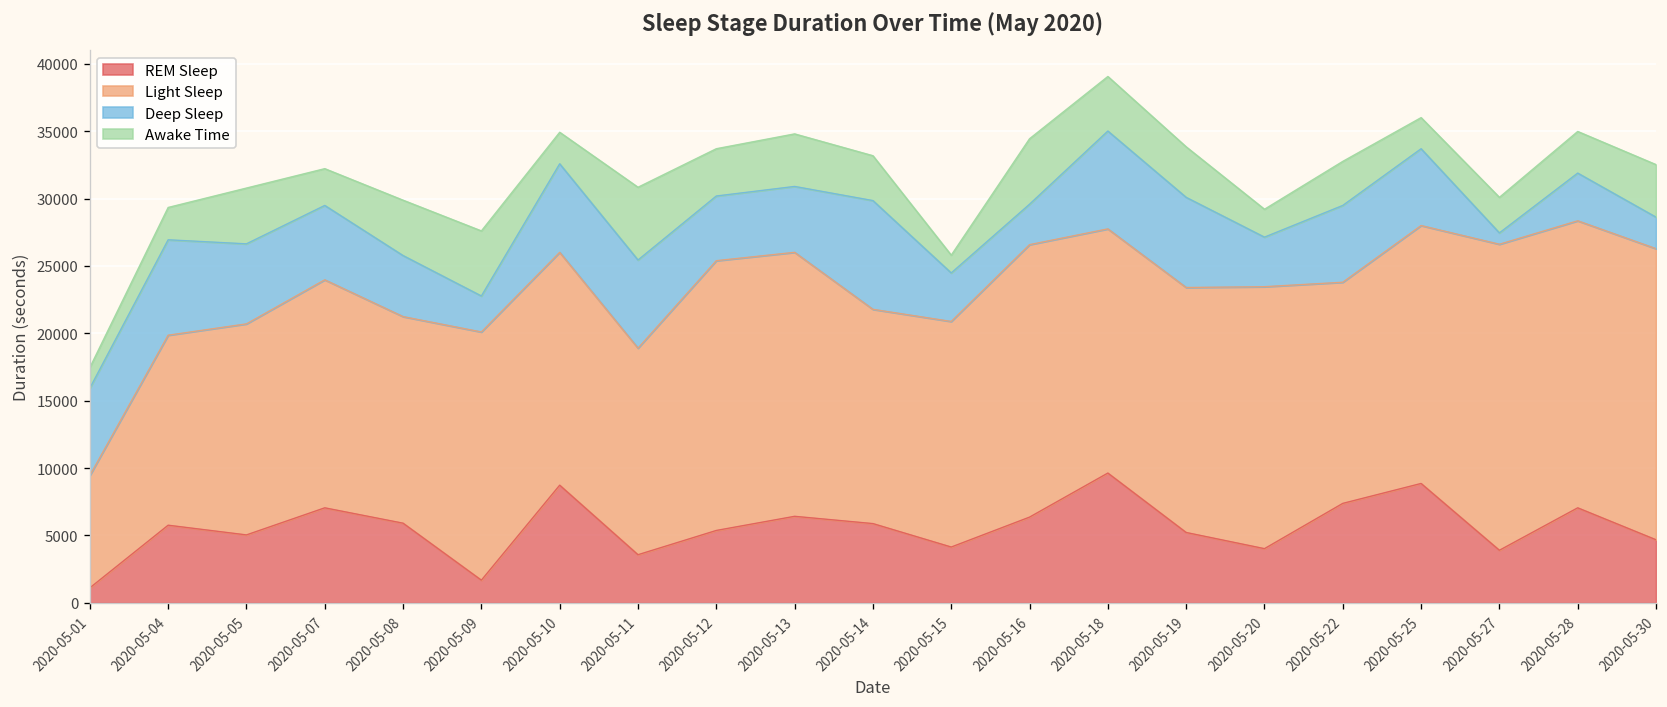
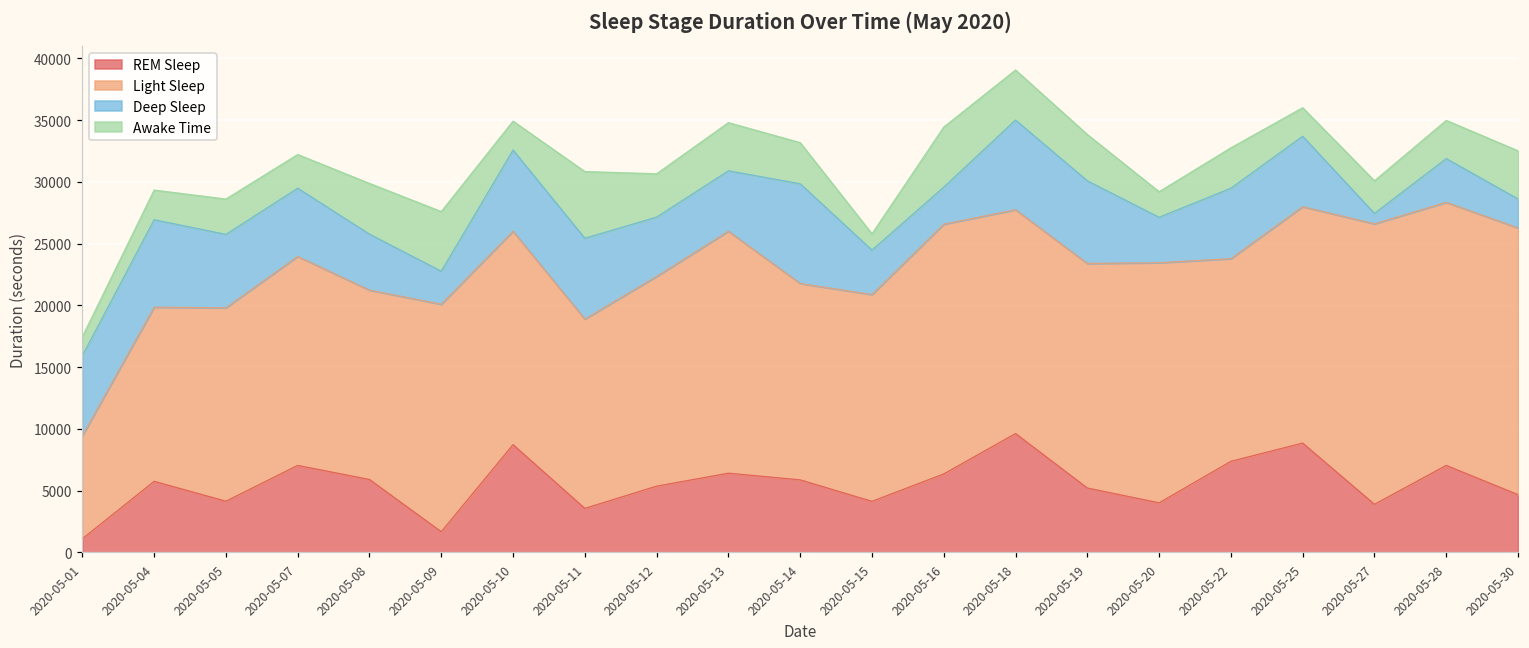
  {
    "REM Sleep": {
      "2020-05-01": 1100,
      "2020-05-04": 5800,
-     "2020-05-05": 5000,
+     "2020-05-05": 4200,
      "2020-05-07": 7100,
      "2020-05-08": 5900,
      "2020-05-09": 1700,
      "2020-05-10": 8700,
      "2020-05-11": 3600,
      "2020-05-12": 5400,
      "2020-05-13": 6400,
      "2020-05-14": 5900,
      "2020-05-15": 4100,
      "2020-05-16": 6400,
      "2020-05-18": 9600,
      "2020-05-19": 5200,
      "2020-05-20": 4000,
      "2020-05-22": 7400,
      "2020-05-25": 8900,
      "2020-05-27": 3900,
      "2020-05-28": 7100,
      "2020-05-30": 4700
    },
    "Light Sleep": {
      "2020-05-01": 8300,
      "2020-05-04": 14100,
      "2020-05-05": 15700,
      "2020-05-07": 16900,
      "2020-05-08": 15300,
      "2020-05-09": 18400,
      "2020-05-10": 17300,
      "2020-05-11": 15300,
-     "2020-05-12": 20000,
+     "2020-05-12": 17000,
      "2020-05-13": 19600,
      "2020-05-14": 15900,
      "2020-05-15": 16700,
      "2020-05-16": 20200,
      "2020-05-18": 18100,
      "2020-05-19": 18200,
      "2020-05-20": 19400,
      "2020-05-22": 16400,
      "2020-05-25": 19100,
      "2020-05-27": 22700,
      "2020-05-28": 21300,
      "2020-05-30": 21600
    },
    "Deep Sleep": {
      "2020-05-01": 6500,
      "2020-05-04": 7100,
      "2020-05-05": 5900,
      "2020-05-07": 5500,
      "2020-05-08": 4500,
      "2020-05-09": 2700,
      "2020-05-10": 6600,
      "2020-05-11": 6500,
      "2020-05-12": 4800,
      "2020-05-13": 4900,
      "2020-05-14": 8100,
      "2020-05-15": 3600,
      "2020-05-16": 3000,
      "2020-05-18": 7300,
      "2020-05-19": 6700,
      "2020-05-20": 3700,
      "2020-05-22": 5700,
      "2020-05-25": 5700,
      "2020-05-27": 800,
      "2020-05-28": 3500,
      "2020-05-30": 2300
    },
    "Awake Time": {
      "2020-05-01": 1500,
      "2020-05-04": 2400,
-     "2020-05-05": 4100,
+     "2020-05-05": 2900,
      "2020-05-07": 2700,
      "2020-05-08": 4100,
      "2020-05-09": 4800,
      "2020-05-10": 2300,
      "2020-05-11": 5400,
      "2020-05-12": 3500,
      "2020-05-13": 3900,
      "2020-05-14": 3300,
      "2020-05-15": 1300,
      "2020-05-16": 4900,
      "2020-05-18": 4100,
      "2020-05-19": 3800,
      "2020-05-20": 2100,
      "2020-05-22": 3300,
      "2020-05-25": 2300,
      "2020-05-27": 2600,
      "2020-05-28": 3100,
      "2020-05-30": 3900
    }
  }
